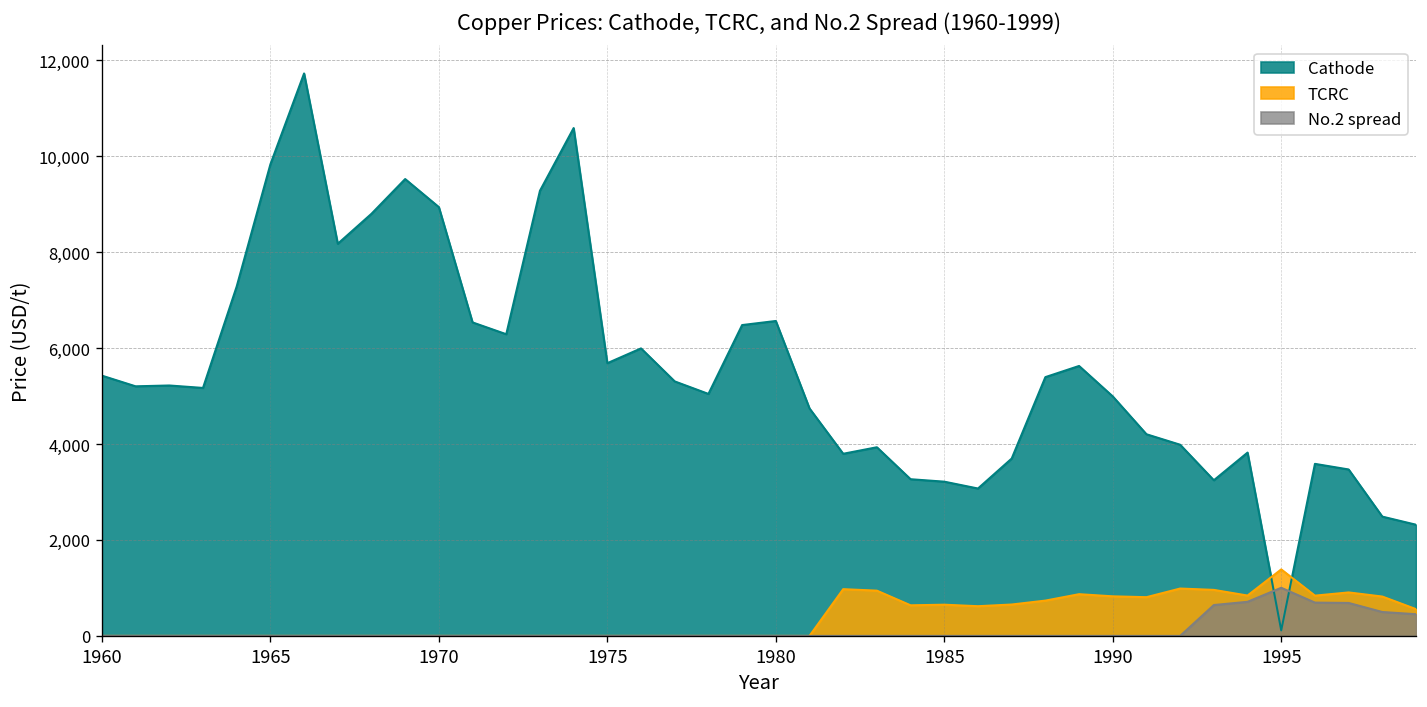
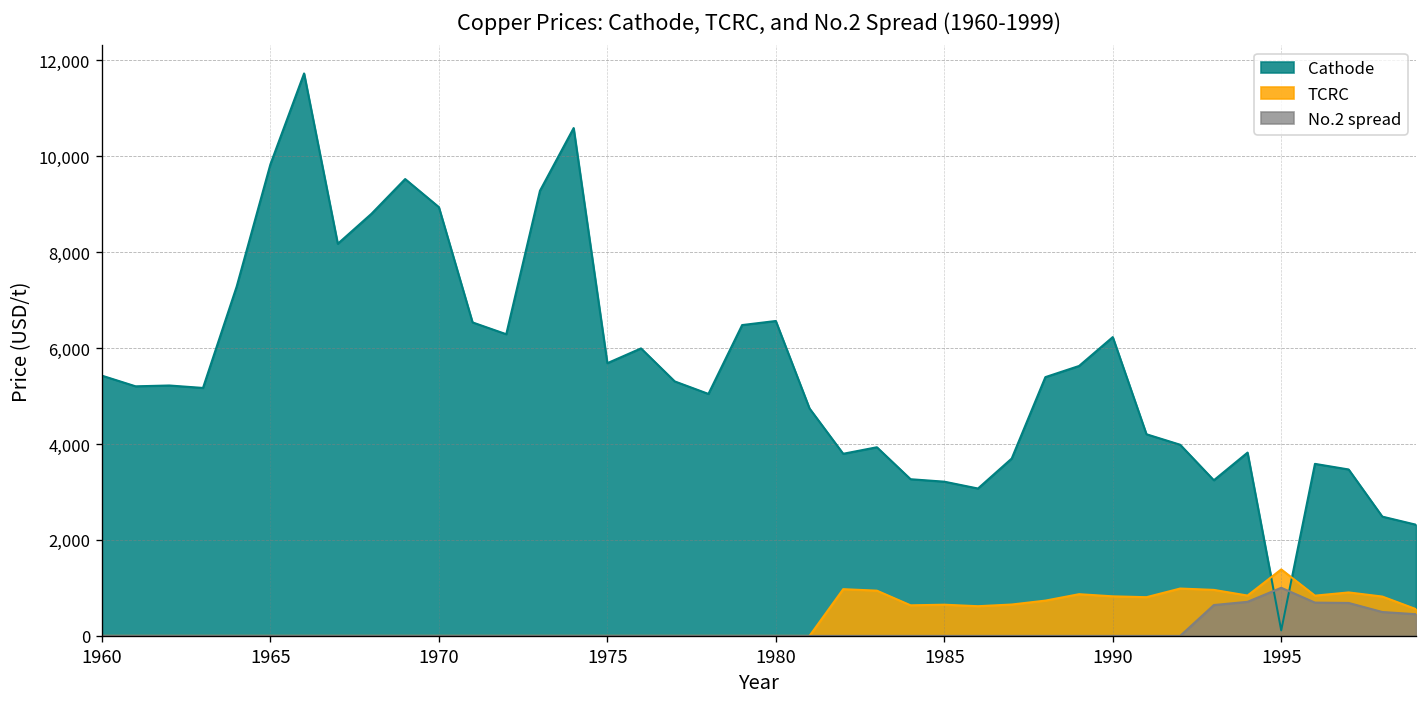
  {
    "Cathode": {
      "1960": "5,400",
      "1965": "9,800",
      "1970": "8,900",
      "1975": "5,700",
      "1980": "6,600",
      "1985": "3,200",
-     "1990": "5,000",
+     "1990": "6,200",
      "1995": "100"
    },
    "TCRC": {
      "1985": "700",
      "1990": "800",
      "1995": "1,400"
    },
    "No.2 spread": {
      "1985": "0",
      "1990": "0",
      "1995": "1,000"
    }
  }
